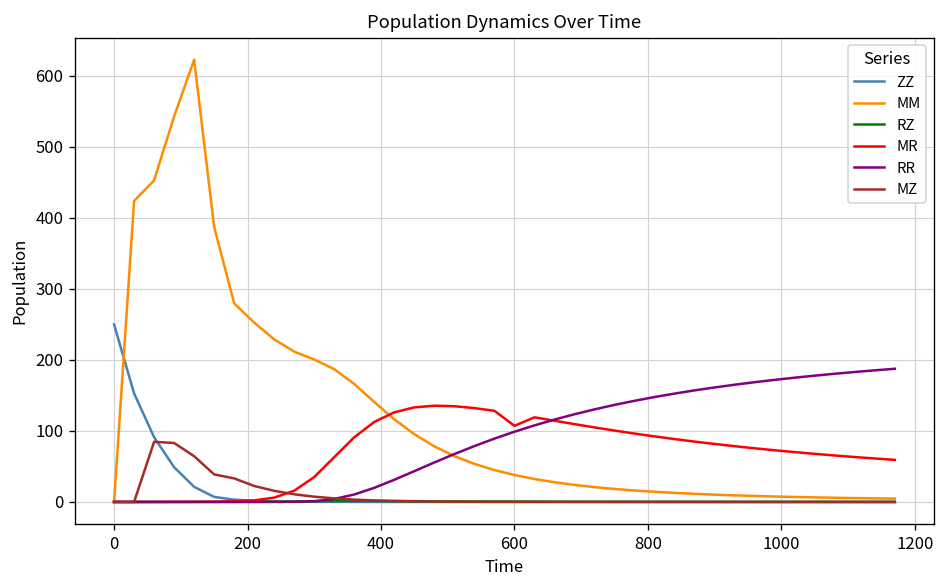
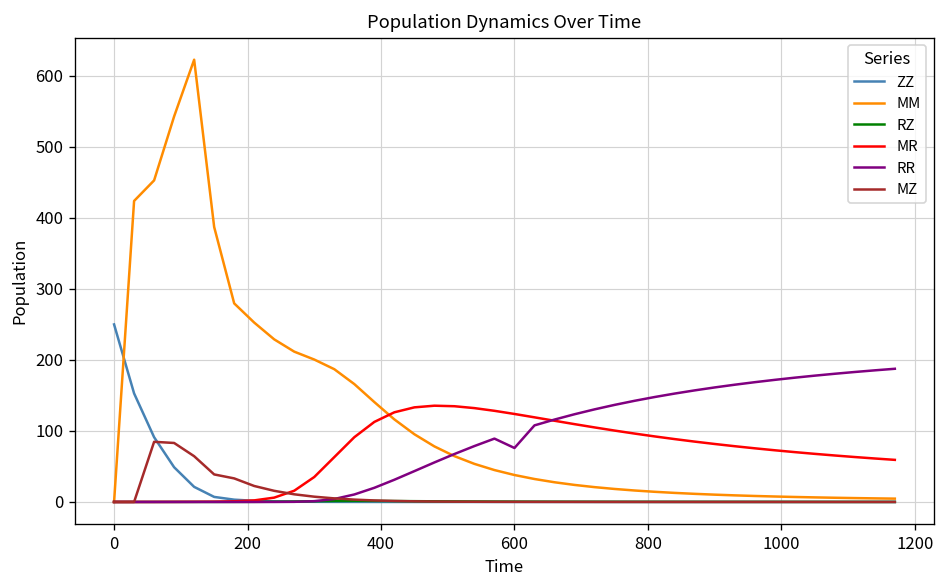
  {
    "ZZ": {
      "0": 250
    },
    "MM": {
      "600": 40
    },
    "MR": {
-     "600": 110
+     "600": 120
    },
    "RR": {
-     "600": 100
+     "600": 80
    }
  }
